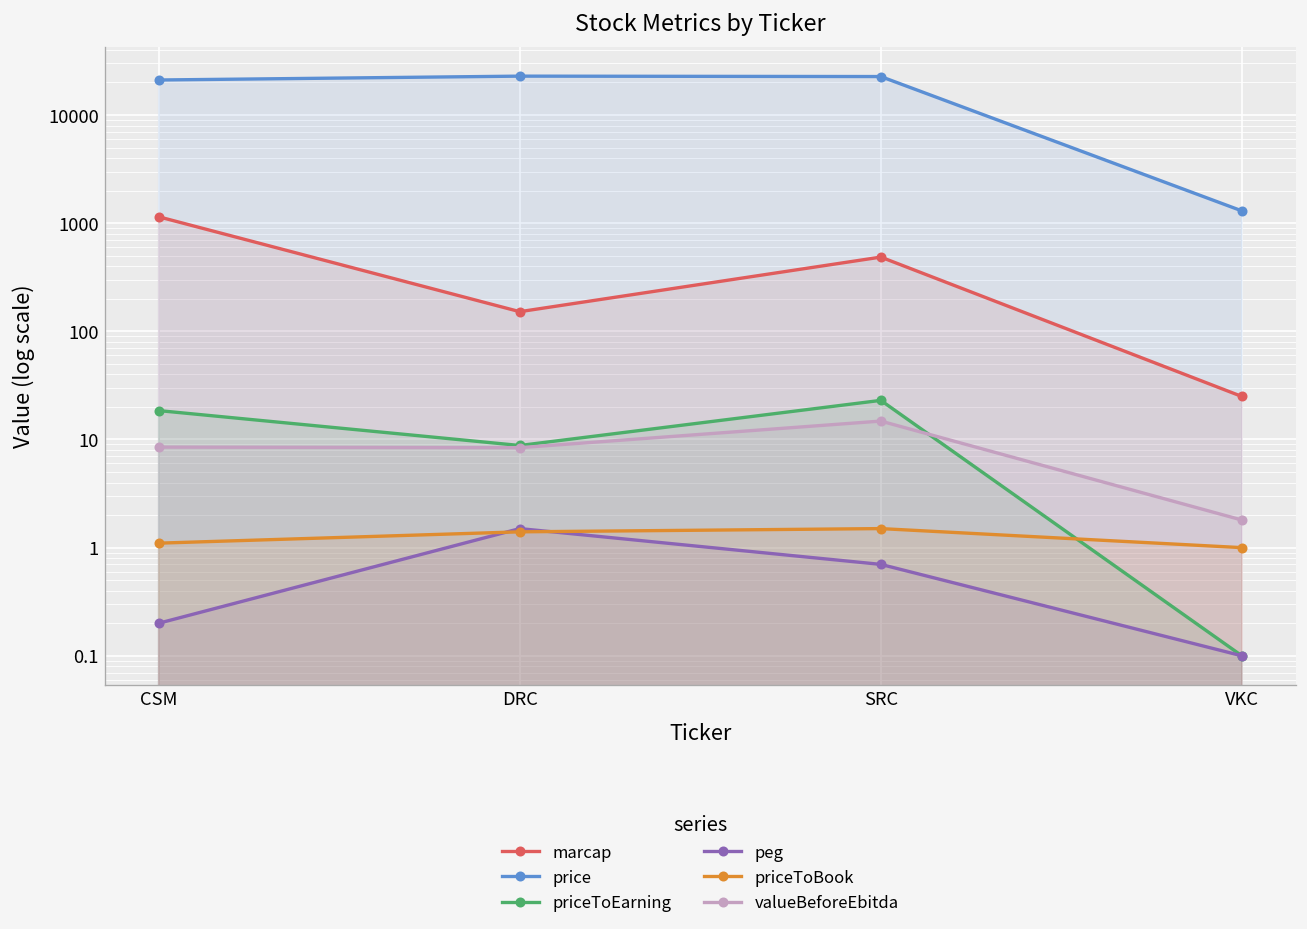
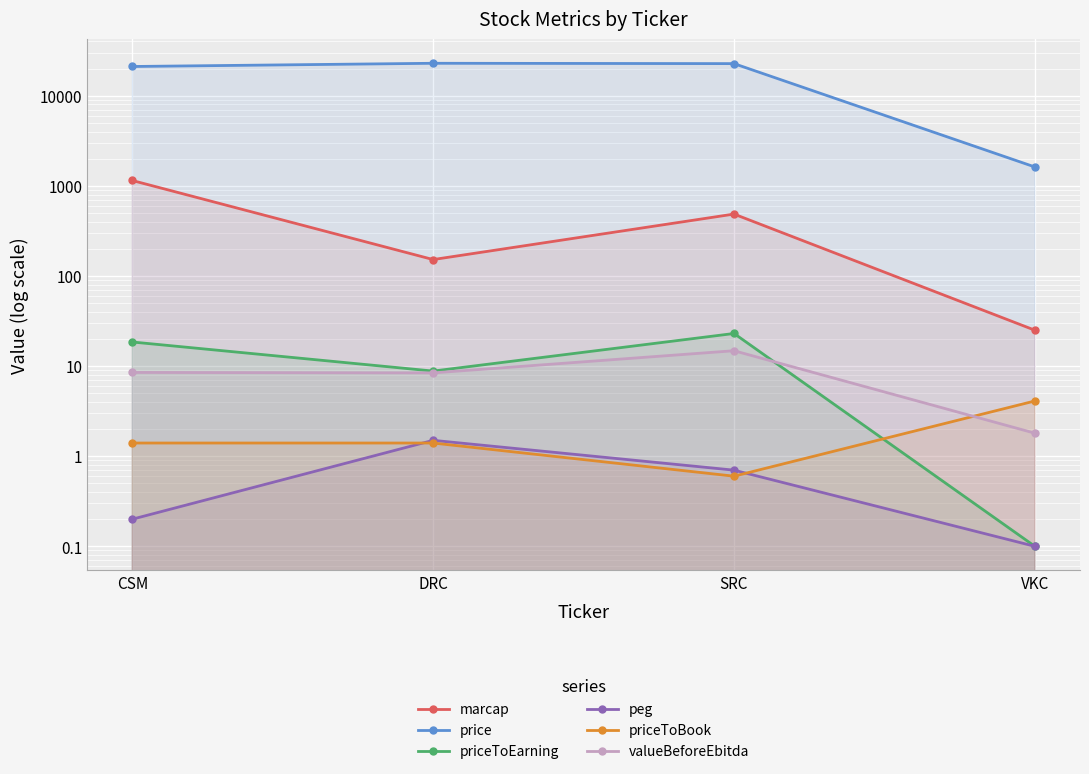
  {
    "marcap": {
      "CSM": 1100,
      "DRC": 150,
      "SRC": 500,
      "VKC": 25
    },
    "price": {
      "CSM": 21000,
      "DRC": 23000,
      "SRC": 23000,
-     "VKC": 1300
+     "VKC": 1600
    },
    "priceToEarning": {
      "CSM": 19,
      "SRC": 23
    },
    "peg": {
      "CSM": 0.2,
      "DRC": 1.5,
      "SRC": 0.7
    },
    "priceToBook": {
-     "CSM": 1.1,
+     "CSM": 1.4,
      "DRC": 1.4,
-     "SRC": 1.5,
-     "VKC": 1.0
+     "SRC": 0.6,
+     "VKC": 4
    },
    "valueBeforeEbitda": {
      "CSM": 9,
      "SRC": 15,
      "VKC": 1.8
    }
  }
